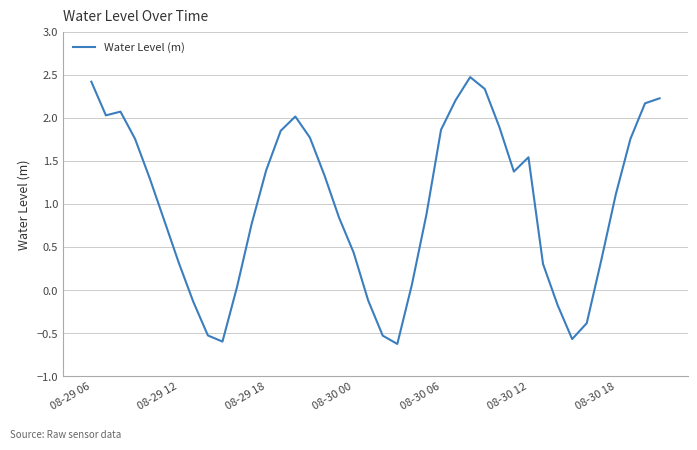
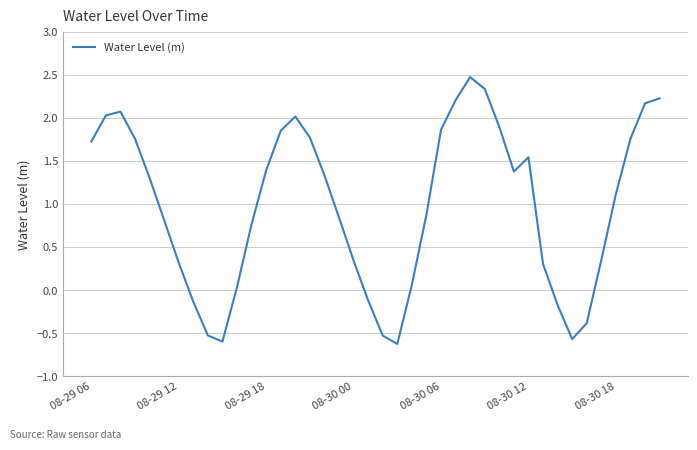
  {
-   "08-29 06": 2.4,
+   "08-29 06": 1.7,
    "08-29 12": 0.3,
    "08-29 18": 1.4,
-   "08-30 00": 0.4,
+   "08-30 00": 0.3,
    "08-30 06": 1.9,
    "08-30 12": 1.5,
    "08-30 18": 1.1
  }
